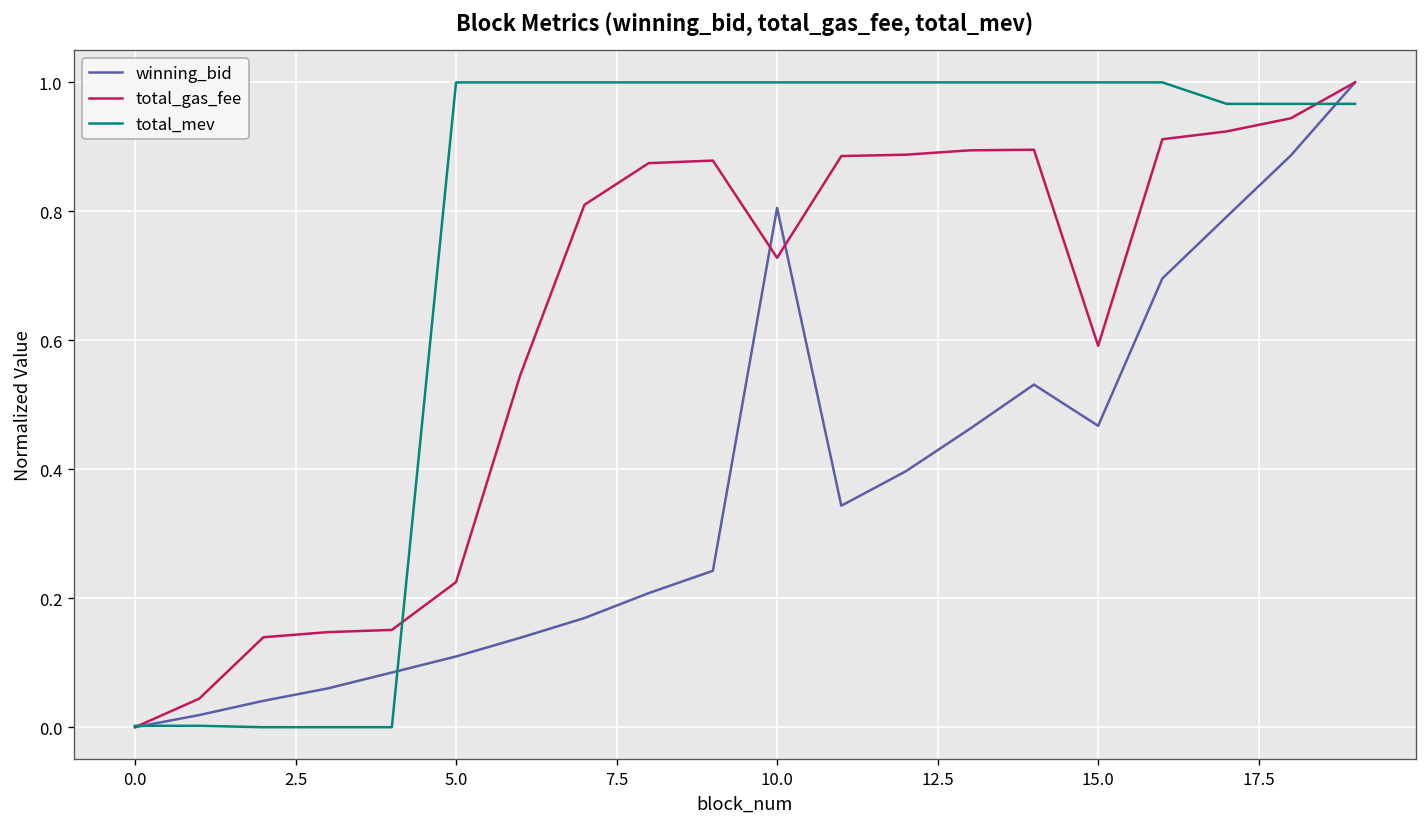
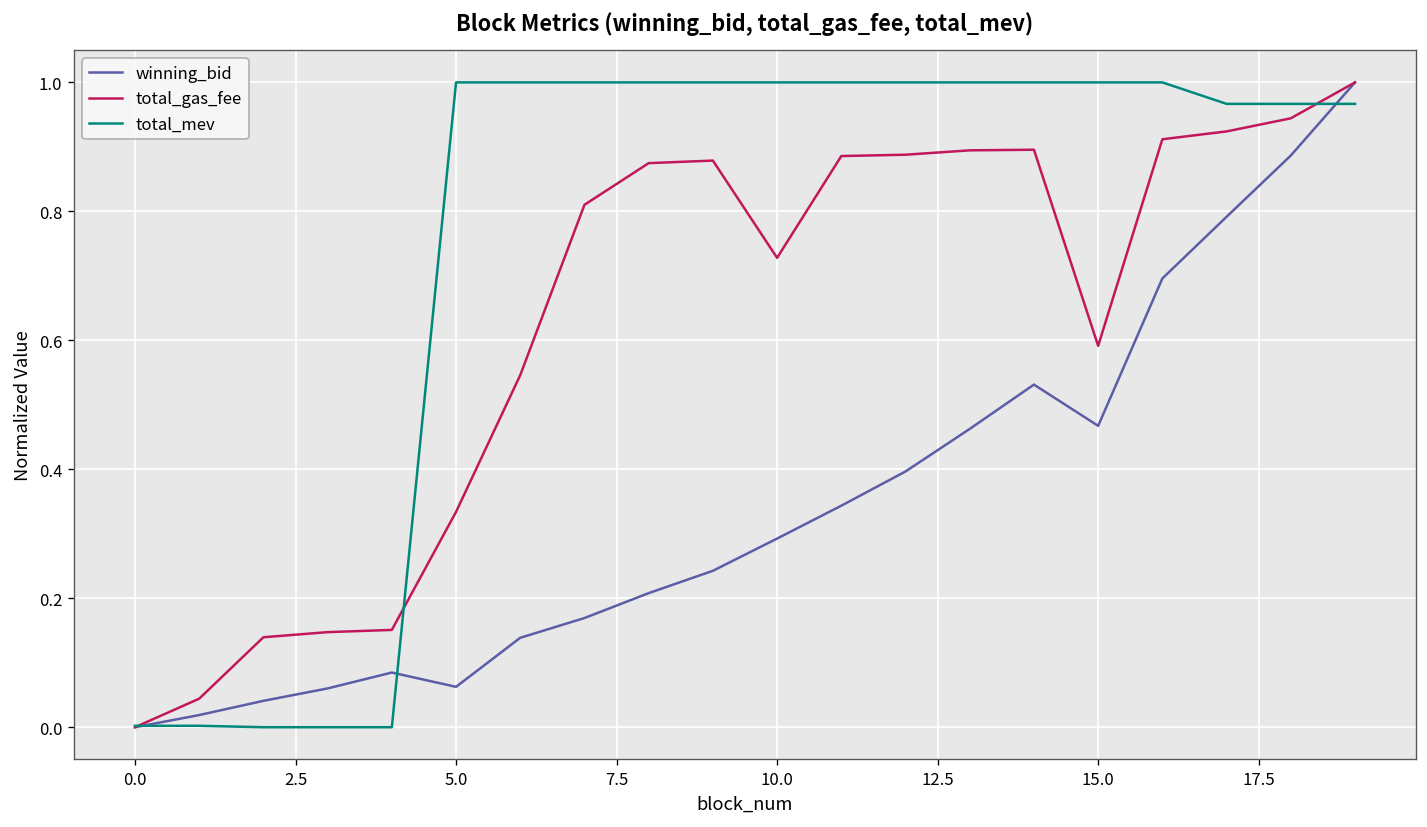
  {
    "winning_bid": {
-     "5.0": 0.11,
-     "10.0": 0.81,
+     "5.0": 0.06,
+     "10.0": 0.29,
      "15.0": 0.47
    },
    "total_gas_fee": {
-     "5.0": 0.22,
+     "5.0": 0.33,
      "10.0": 0.73,
      "15.0": 0.59
    },
    "total_mev": {
      "5.0": 1.00,
      "10.0": 1.00,
      "15.0": 1.00
    }
  }
